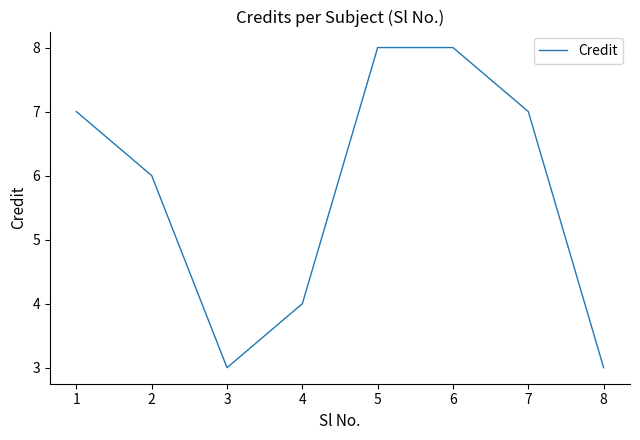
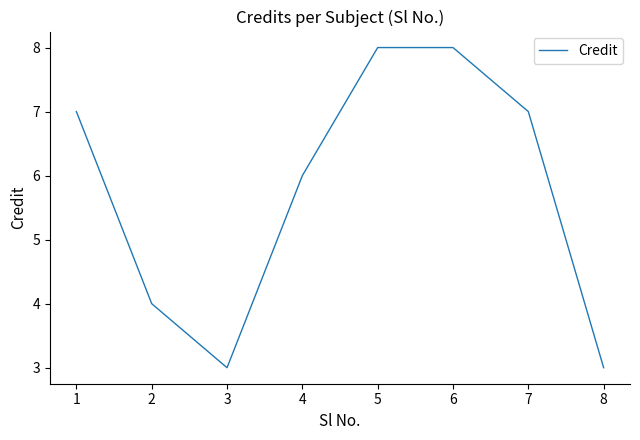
  {
    "1": 7,
-   "2": 6,
+   "2": 4,
    "3": 3,
-   "4": 4,
+   "4": 6,
    "5": 8,
    "6": 8,
    "7": 7,
    "8": 3
  }
